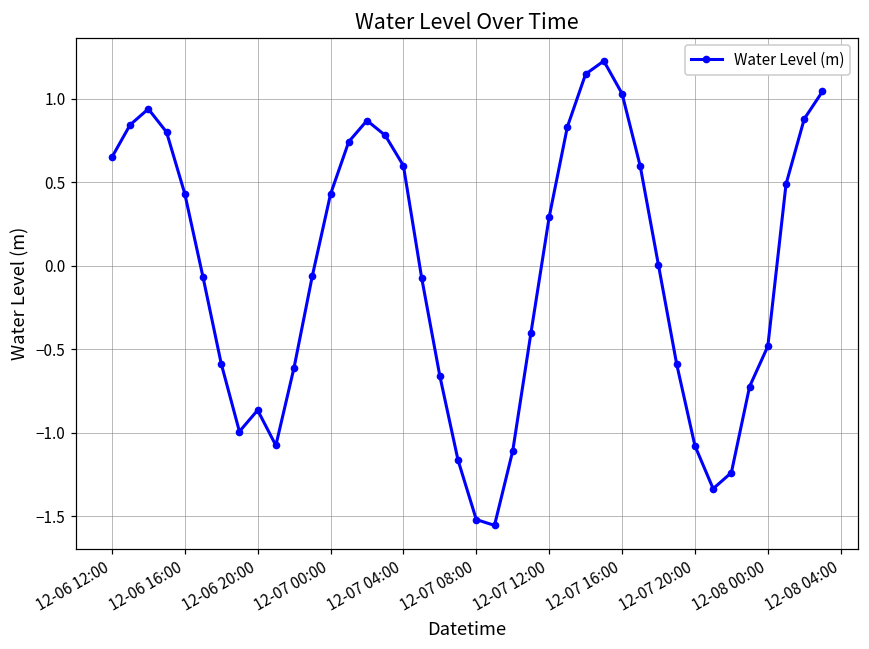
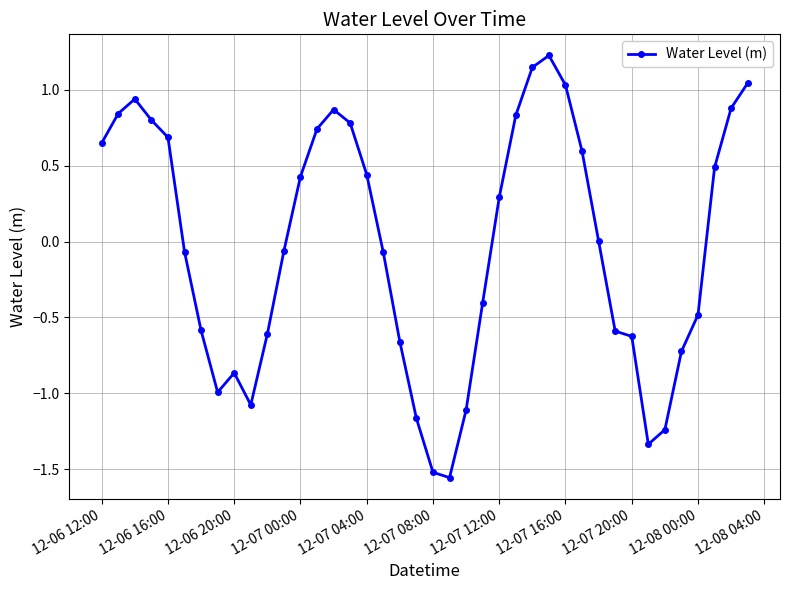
  {
    "12-06 12:00": 0.65,
-   "12-06 16:00": 0.43,
+   "12-06 16:00": 0.69,
    "12-06 20:00": -0.87,
    "12-07 00:00": 0.43,
-   "12-07 04:00": 0.60,
+   "12-07 04:00": 0.44,
    "12-07 08:00": -1.52,
    "12-07 12:00": 0.29,
    "12-07 16:00": 1.03,
-   "12-07 20:00": -1.08,
+   "12-07 20:00": -0.62,
    "12-08 00:00": -0.48
  }
